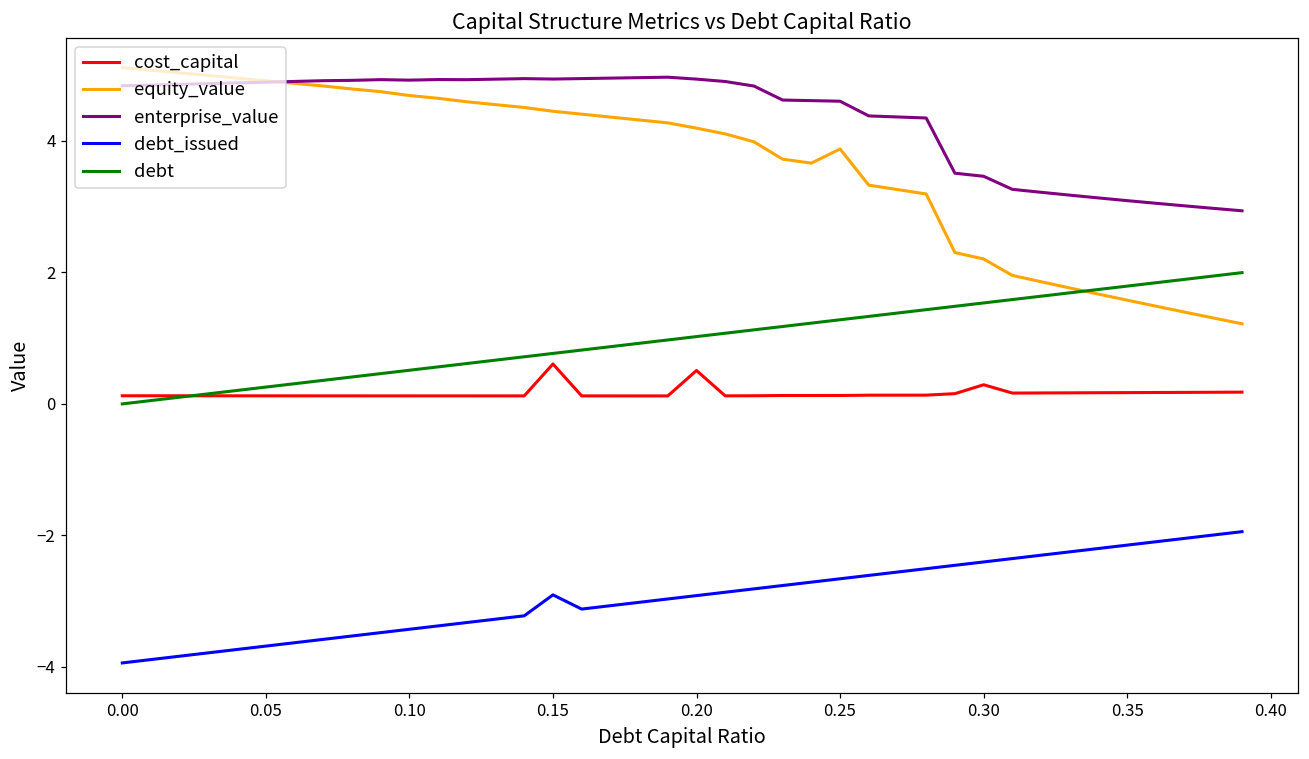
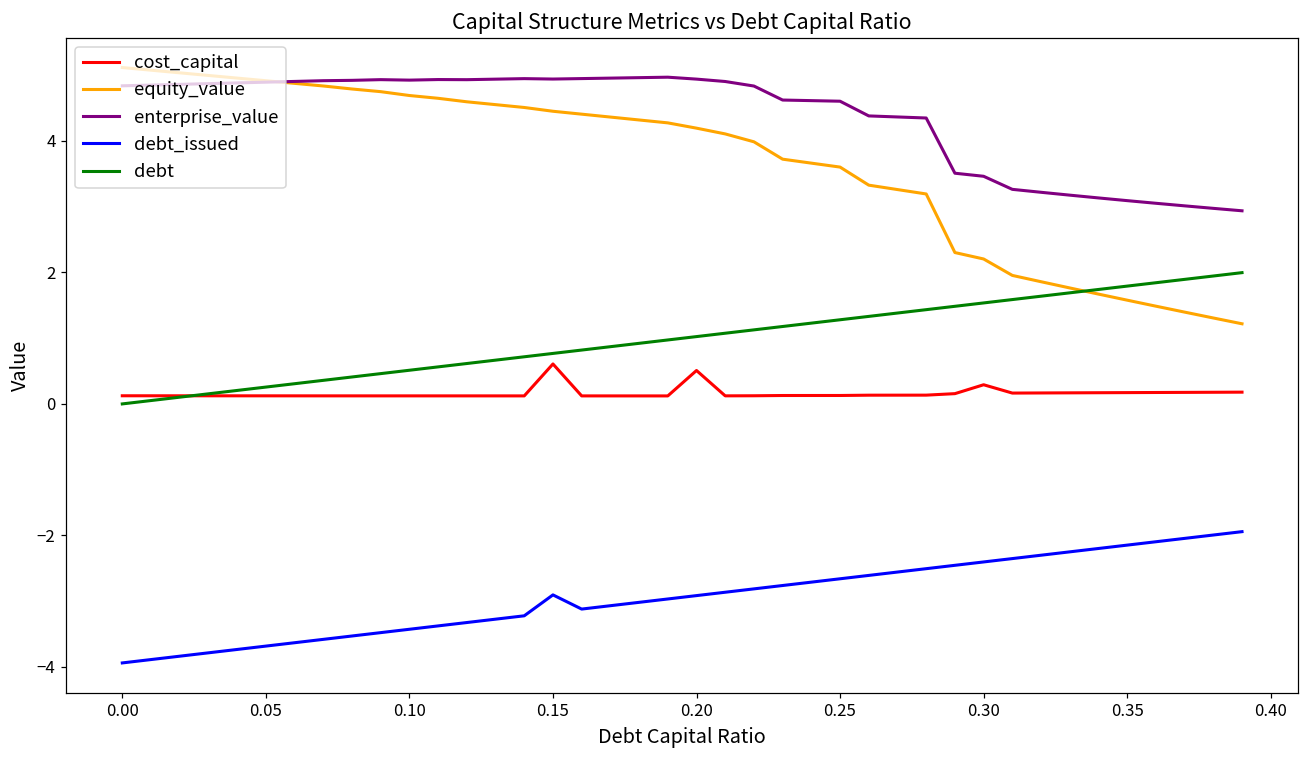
  {
    "cost_capital": {
      "0.00": 0.1,
      "0.05": 0.1,
      "0.10": 0.1,
      "0.15": 0.6,
      "0.20": 0.5,
      "0.25": 0.1,
      "0.30": 0.3,
      "0.35": 0.2
    },
    "equity_value": {
      "0.10": 4.7,
      "0.15": 4.5,
      "0.20": 4.2,
-     "0.25": 3.9,
+     "0.25": 3.6,
      "0.30": 2.2,
      "0.35": 1.6
    },
    "enterprise_value": {
      "0.10": 4.9,
      "0.15": 4.9,
      "0.20": 4.9,
      "0.25": 4.6,
      "0.30": 3.5,
      "0.35": 3.1
    },
    "debt_issued": {
      "0.00": -3.9,
      "0.05": -3.7,
      "0.10": -3.4,
      "0.15": -2.9,
      "0.20": -2.9,
      "0.25": -2.7,
      "0.30": -2.4,
      "0.35": -2.1
    },
    "debt": {
      "0.00": 0.0,
      "0.05": 0.3,
      "0.10": 0.5,
      "0.15": 0.8,
      "0.20": 1.0,
      "0.25": 1.3,
      "0.30": 1.5,
      "0.35": 1.8
    }
  }
